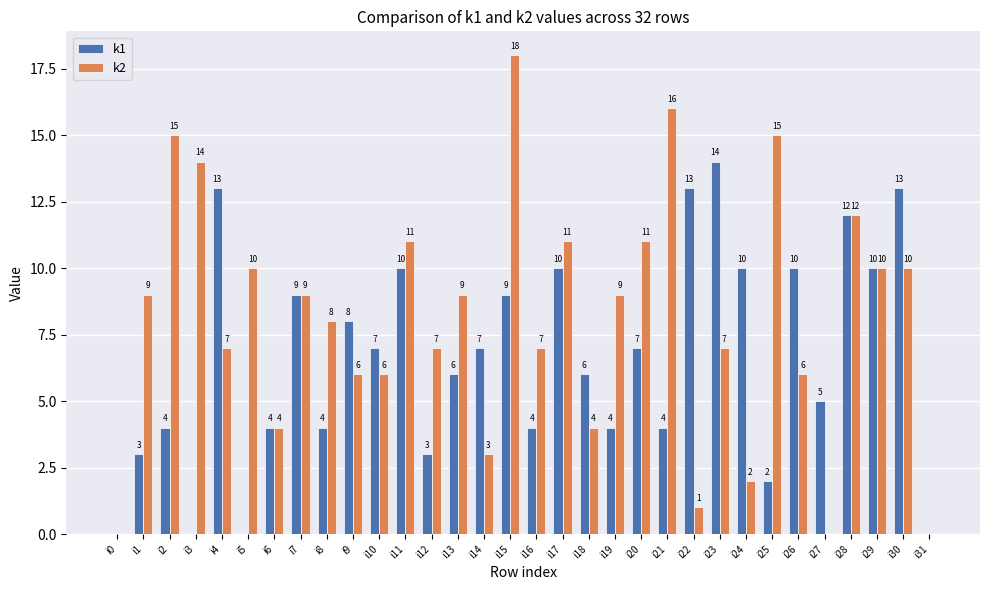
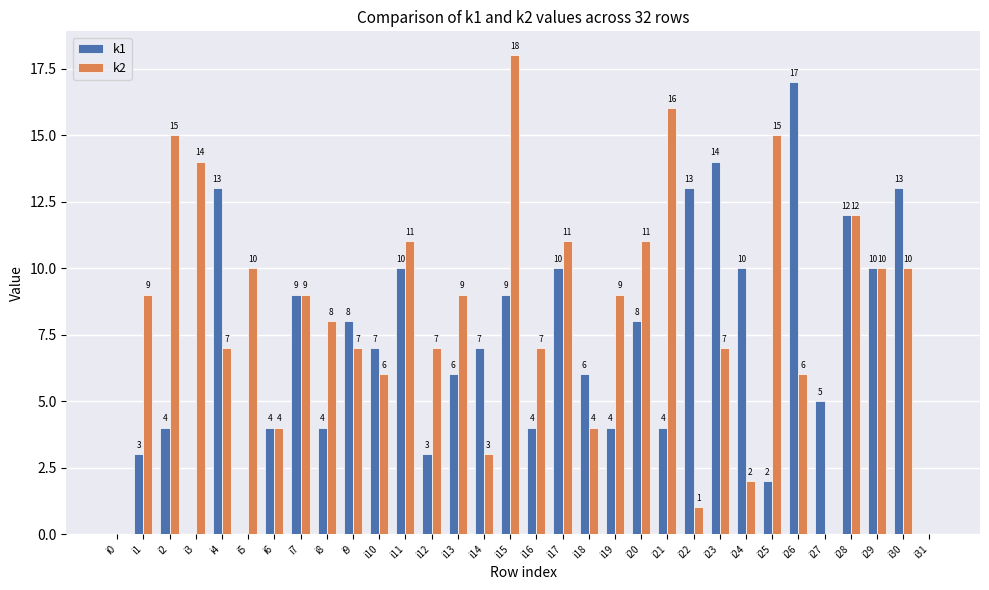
  {
    "k1": {
      "i1": 3,
      "i2": 4,
      "i4": 13,
      "i6": 4,
      "i7": 9,
      "i8": 4,
      "i9": 8,
      "i10": 7,
      "i11": 10,
      "i12": 3,
      "i13": 6,
      "i14": 7,
      "i15": 9,
      "i16": 4,
      "i17": 10,
      "i18": 6,
      "i19": 4,
-     "i20": 7,
+     "i20": 8,
      "i21": 4,
      "i22": 13,
      "i23": 14,
      "i24": 10,
      "i25": 2,
-     "i26": 10,
+     "i26": 17,
      "i27": 5,
      "i28": 12,
      "i29": 10,
      "i30": 13
    },
    "k2": {
      "i1": 9,
      "i2": 15,
      "i3": 14,
      "i4": 7,
      "i5": 10,
      "i6": 4,
      "i7": 9,
      "i8": 8,
-     "i9": 6,
+     "i9": 7,
      "i10": 6,
      "i11": 11,
      "i12": 7,
      "i13": 9,
      "i14": 3,
      "i15": 18,
      "i16": 7,
      "i17": 11,
      "i18": 4,
      "i19": 9,
      "i20": 11,
      "i21": 16,
      "i22": 1,
      "i23": 7,
      "i24": 2,
      "i25": 15,
      "i26": 6,
      "i28": 12,
      "i29": 10,
      "i30": 10
    }
  }
